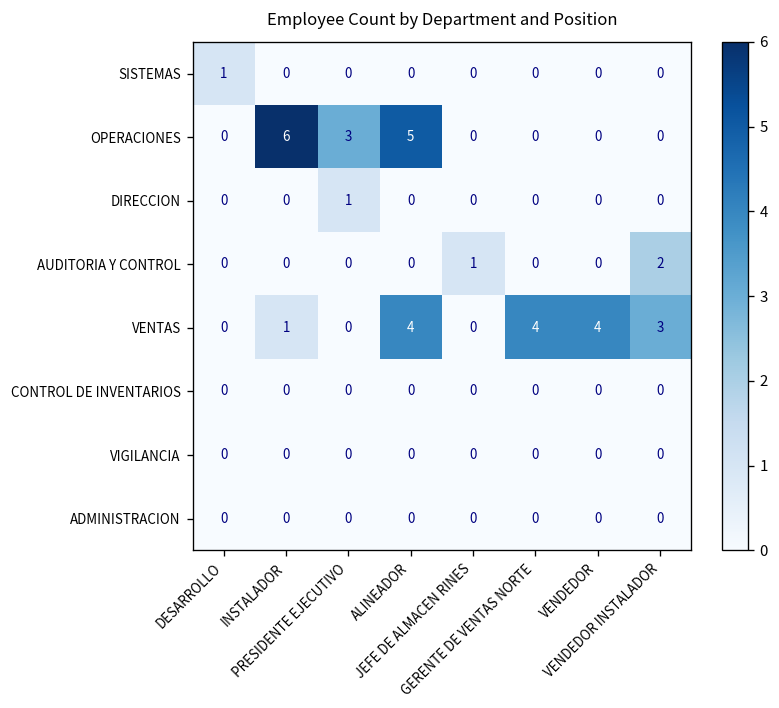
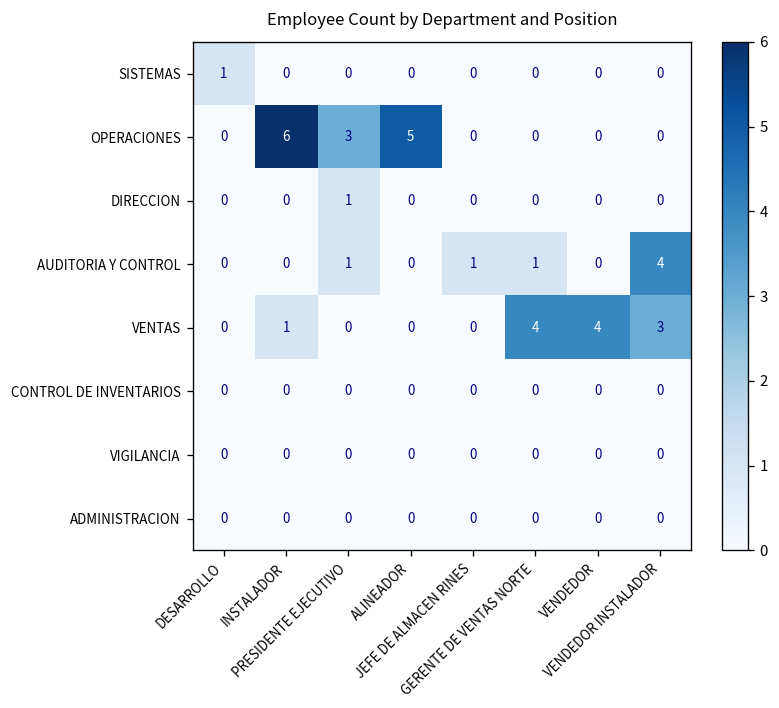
  {
    "SISTEMAS": {
      "DESARROLLO": 1,
      "INSTALADOR": 0,
      "PRESIDENTE EJECUTIVO": 0,
      "ALINEADOR": 0,
      "JEFE DE ALMACEN RINES": 0,
      "GERENTE DE VENTAS NORTE": 0,
      "VENDEDOR": 0,
      "VENDEDOR INSTALADOR": 0
    },
    "OPERACIONES": {
      "DESARROLLO": 0,
      "INSTALADOR": 6,
      "PRESIDENTE EJECUTIVO": 3,
      "ALINEADOR": 5,
      "JEFE DE ALMACEN RINES": 0,
      "GERENTE DE VENTAS NORTE": 0,
      "VENDEDOR": 0,
      "VENDEDOR INSTALADOR": 0
    },
    "DIRECCION": {
      "DESARROLLO": 0,
      "INSTALADOR": 0,
      "PRESIDENTE EJECUTIVO": 1,
      "ALINEADOR": 0,
      "JEFE DE ALMACEN RINES": 0,
      "GERENTE DE VENTAS NORTE": 0,
      "VENDEDOR": 0,
      "VENDEDOR INSTALADOR": 0
    },
    "AUDITORIA Y CONTROL": {
      "DESARROLLO": 0,
      "INSTALADOR": 0,
-     "PRESIDENTE EJECUTIVO": 0,
+     "PRESIDENTE EJECUTIVO": 1,
      "ALINEADOR": 0,
      "JEFE DE ALMACEN RINES": 1,
-     "GERENTE DE VENTAS NORTE": 0,
+     "GERENTE DE VENTAS NORTE": 1,
      "VENDEDOR": 0,
-     "VENDEDOR INSTALADOR": 2
+     "VENDEDOR INSTALADOR": 4
    },
    "VENTAS": {
      "DESARROLLO": 0,
      "INSTALADOR": 1,
      "PRESIDENTE EJECUTIVO": 0,
-     "ALINEADOR": 4,
+     "ALINEADOR": 0,
      "JEFE DE ALMACEN RINES": 0,
      "GERENTE DE VENTAS NORTE": 4,
      "VENDEDOR": 4,
      "VENDEDOR INSTALADOR": 3
    },
    "CONTROL DE INVENTARIOS": {
      "DESARROLLO": 0,
      "INSTALADOR": 0,
      "PRESIDENTE EJECUTIVO": 0,
      "ALINEADOR": 0,
      "JEFE DE ALMACEN RINES": 0,
      "GERENTE DE VENTAS NORTE": 0,
      "VENDEDOR": 0,
      "VENDEDOR INSTALADOR": 0
    },
    "VIGILANCIA": {
      "DESARROLLO": 0,
      "INSTALADOR": 0,
      "PRESIDENTE EJECUTIVO": 0,
      "ALINEADOR": 0,
      "JEFE DE ALMACEN RINES": 0,
      "GERENTE DE VENTAS NORTE": 0,
      "VENDEDOR": 0,
      "VENDEDOR INSTALADOR": 0
    },
    "ADMINISTRACION": {
      "DESARROLLO": 0,
      "INSTALADOR": 0,
      "PRESIDENTE EJECUTIVO": 0,
      "ALINEADOR": 0,
      "JEFE DE ALMACEN RINES": 0,
      "GERENTE DE VENTAS NORTE": 0,
      "VENDEDOR": 0,
      "VENDEDOR INSTALADOR": 0
    }
  }
